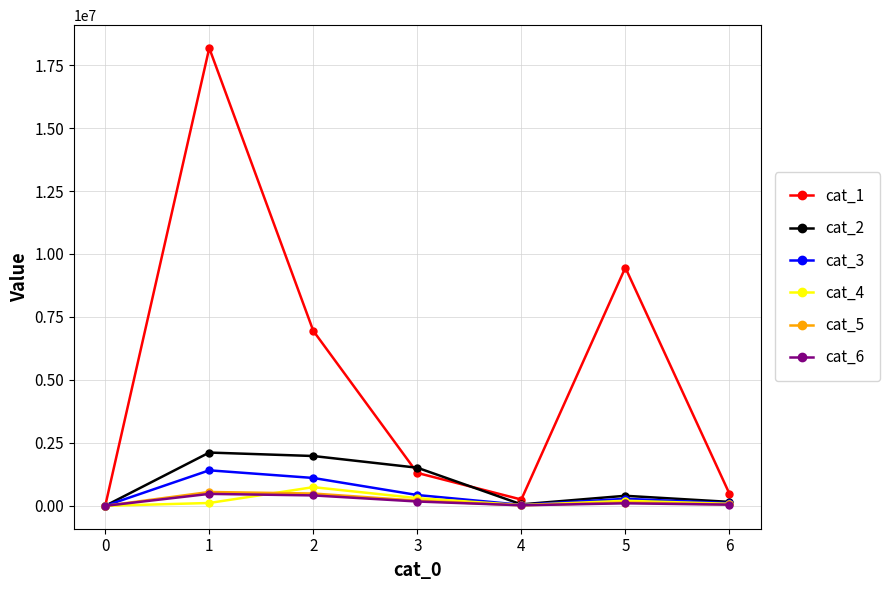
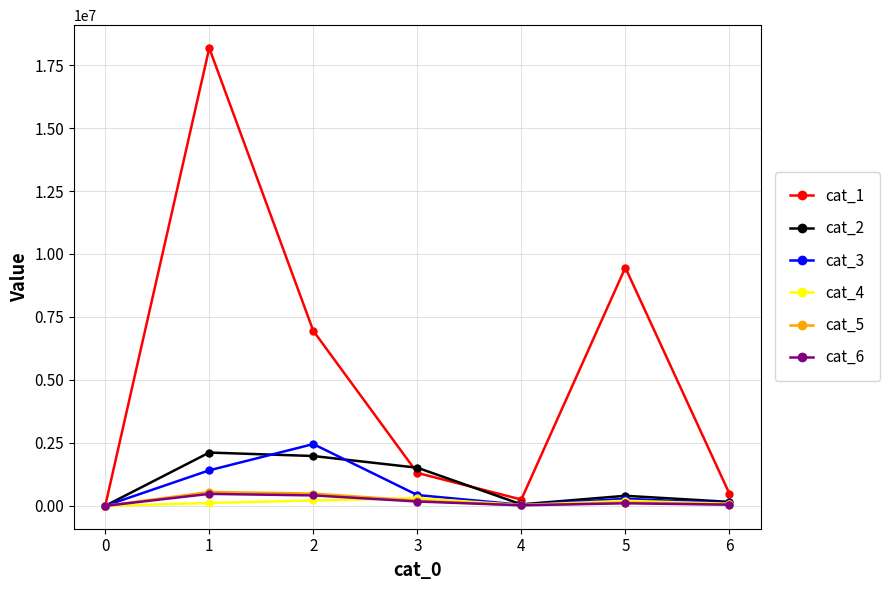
  {
    "cat_1": {
      "1": 18200000,
      "2": 6900000,
      "3": 1300000,
      "4": 200000,
      "5": 9500000,
      "6": 500000
    },
    "cat_2": {
      "1": 2100000,
      "2": 2000000,
      "3": 1500000,
      "5": 400000
    },
    "cat_3": {
      "1": 1400000,
-     "2": 1100000,
+     "2": 2500000,
      "3": 400000
    },
    "cat_4": {
      "1": 100000,
-     "2": 700000
+     "2": 200000
    }
  }
